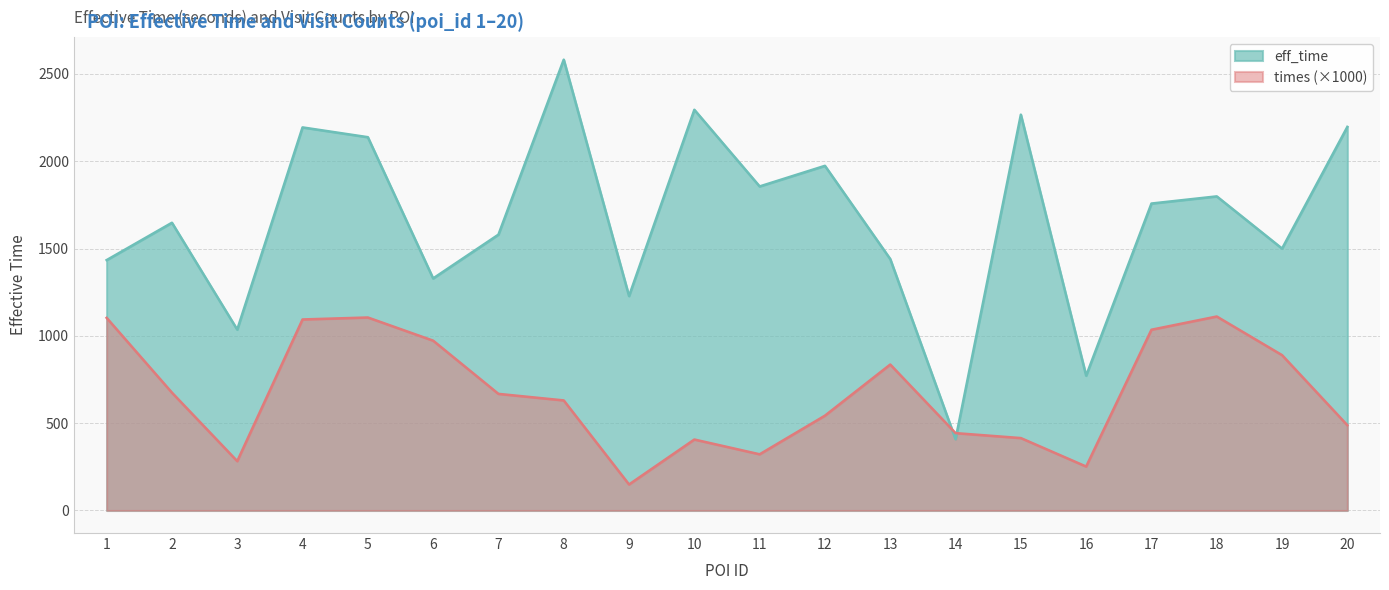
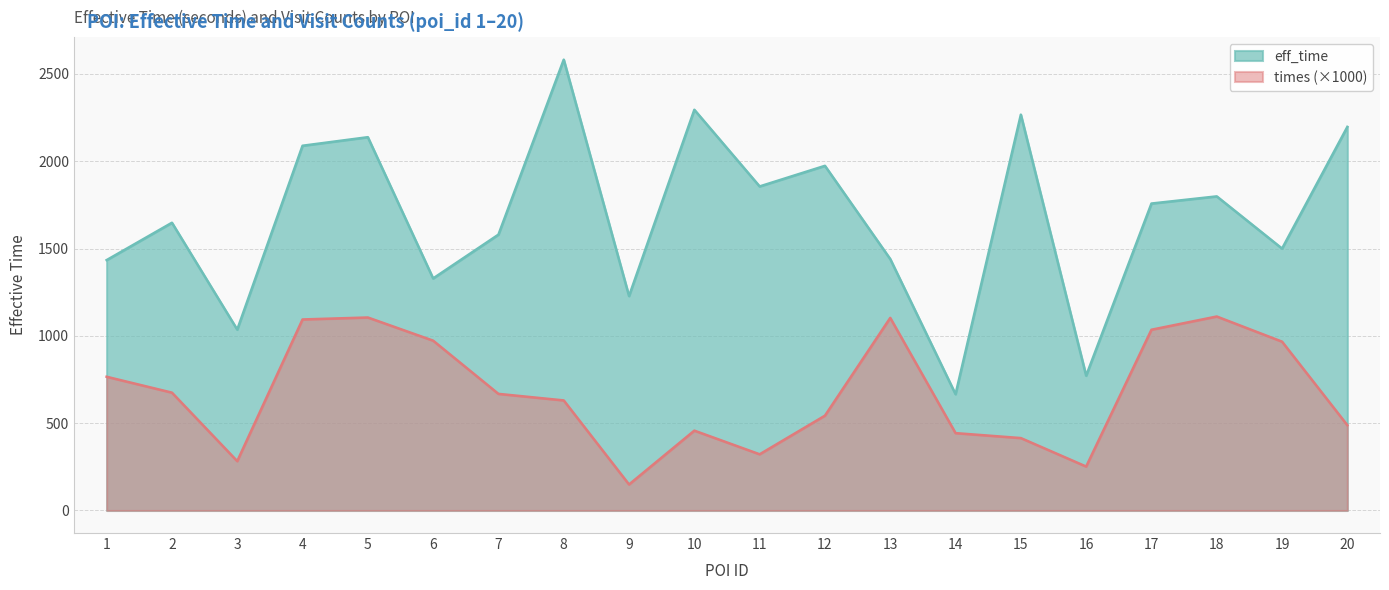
  {
    "eff_time": {
      "1": 1430,
      "2": 1650,
      "3": 1040,
-     "4": 2190,
+     "4": 2090,
      "5": 2140,
      "6": 1330,
      "7": 1580,
      "8": 2580,
      "9": 1230,
      "10": 2300,
      "11": 1860,
      "12": 1970,
      "13": 1440,
-     "14": 410,
+     "14": 670,
      "15": 2270,
      "16": 770,
      "17": 1760,
      "18": 1800,
      "19": 1500,
      "20": 2200
    },
    "times (×1000)": {
-     "1": 1100,
+     "1": 770,
      "2": 680,
      "3": 280,
      "4": 1090,
      "5": 1110,
      "6": 970,
      "7": 670,
      "8": 630,
      "9": 150,
-     "10": 410,
+     "10": 460,
      "11": 320,
      "12": 540,
-     "13": 840,
+     "13": 1100,
      "14": 440,
      "15": 410,
      "16": 250,
      "17": 1040,
      "18": 1110,
-     "19": 890,
+     "19": 970,
      "20": 490
    }
  }
